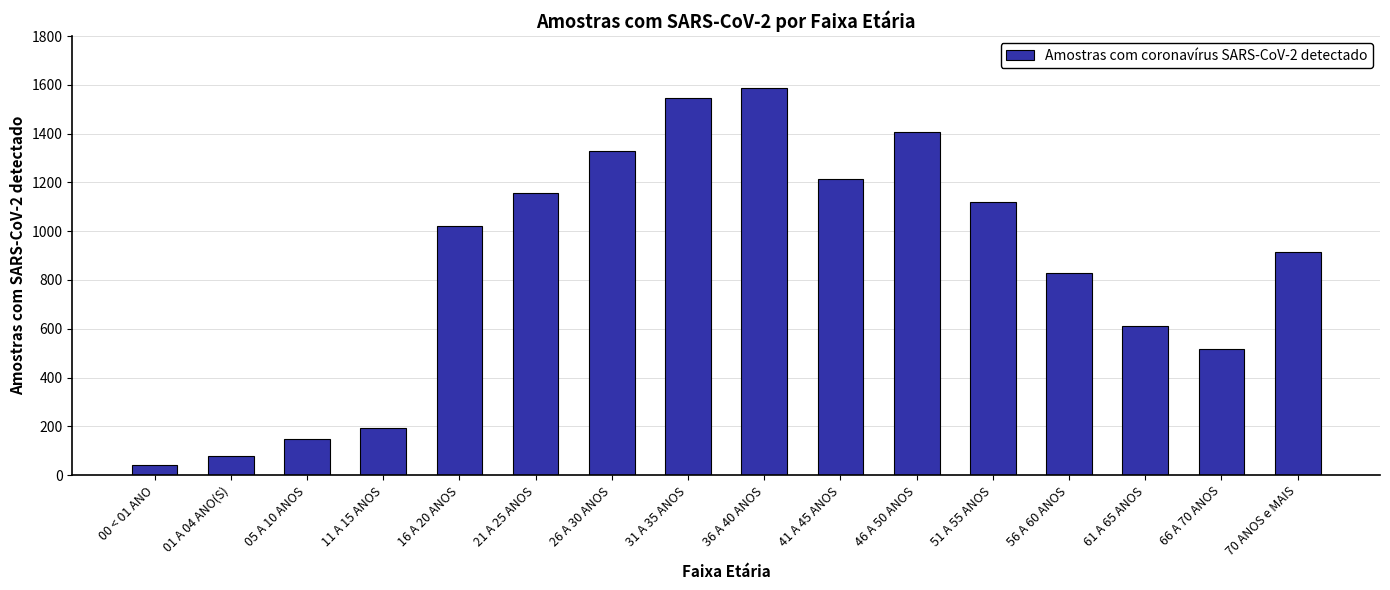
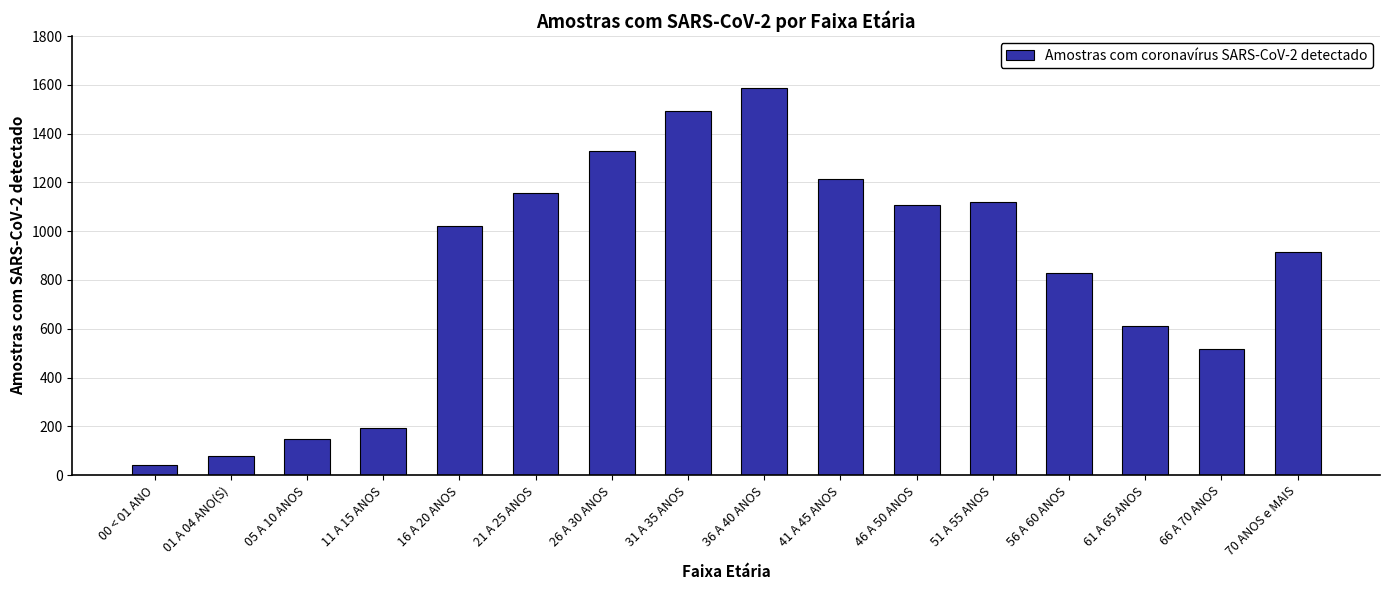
  {
    "00 < 01 ANO": 40,
    "01 A 04 ANO(S)": 80,
    "05 A 10 ANOS": 150,
    "11 A 15 ANOS": 190,
    "16 A 20 ANOS": 1020,
    "21 A 25 ANOS": 1160,
    "26 A 30 ANOS": 1330,
-   "31 A 35 ANOS": 1550,
+   "31 A 35 ANOS": 1490,
    "36 A 40 ANOS": 1590,
    "41 A 45 ANOS": 1210,
-   "46 A 50 ANOS": 1410,
+   "46 A 50 ANOS": 1110,
    "51 A 55 ANOS": 1120,
    "56 A 60 ANOS": 830,
    "61 A 65 ANOS": 610,
    "66 A 70 ANOS": 520,
    "70 ANOS e MAIS": 920
  }
